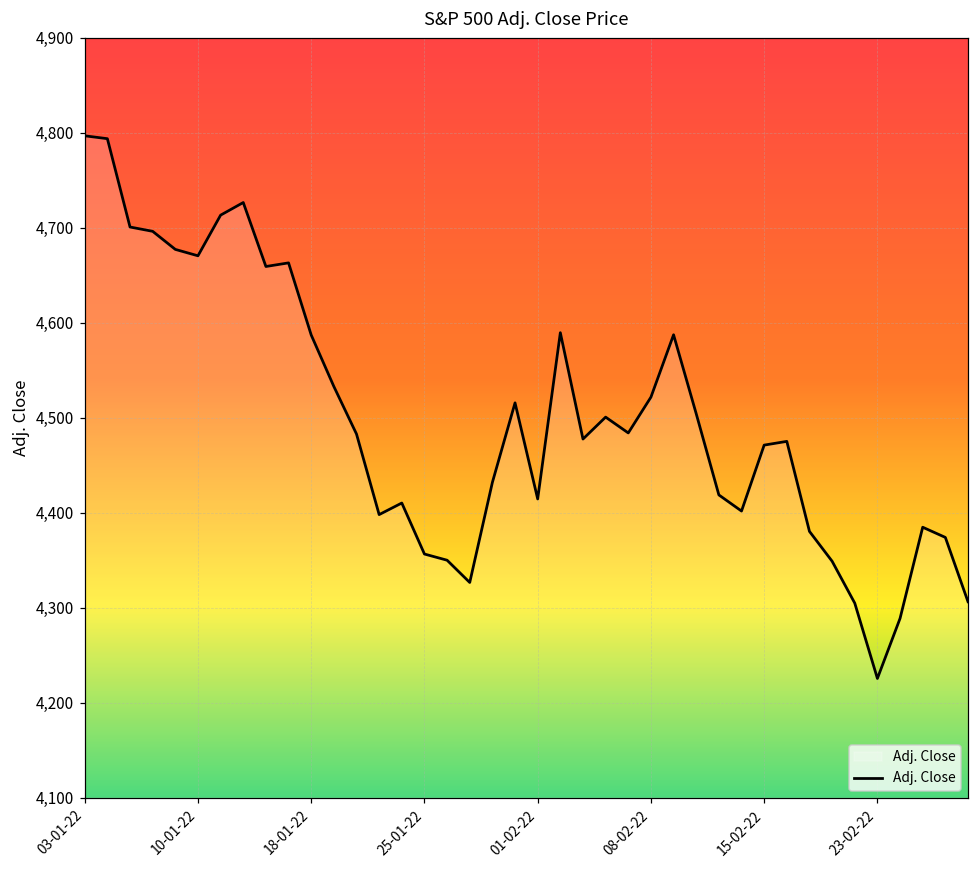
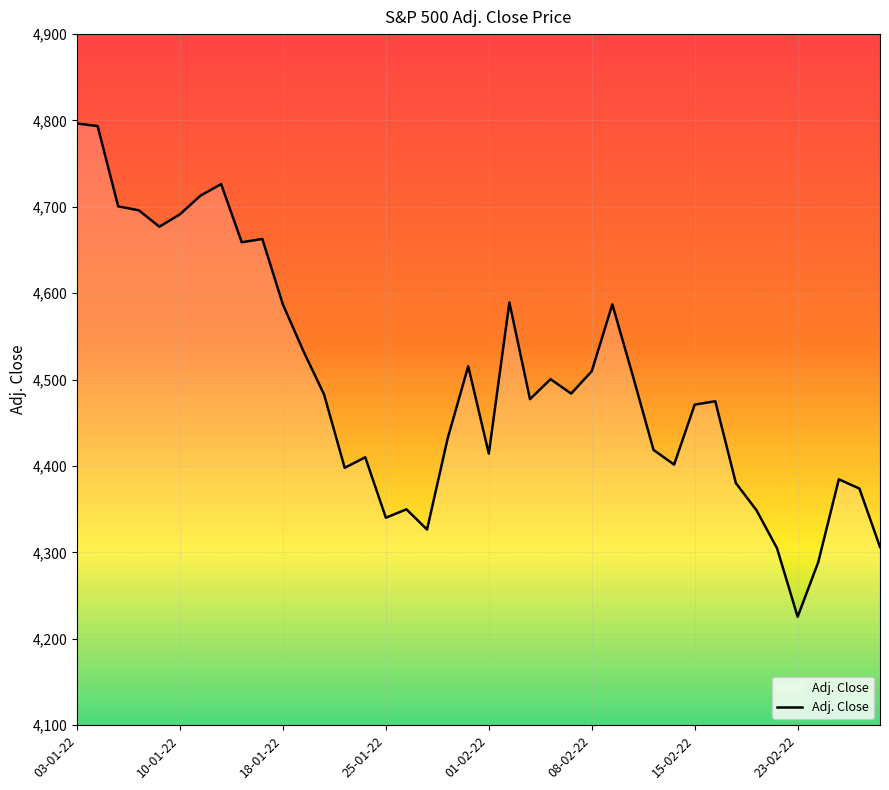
  {
    "03-01-22": "4,800",
-   "10-01-22": "4,670",
+   "10-01-22": "4,690",
    "18-01-22": "4,590",
-   "25-01-22": "4,360",
+   "25-01-22": "4,340",
    "01-02-22": "4,410",
-   "08-02-22": "4,520",
+   "08-02-22": "4,510",
    "15-02-22": "4,470",
    "23-02-22": "4,230"
  }
